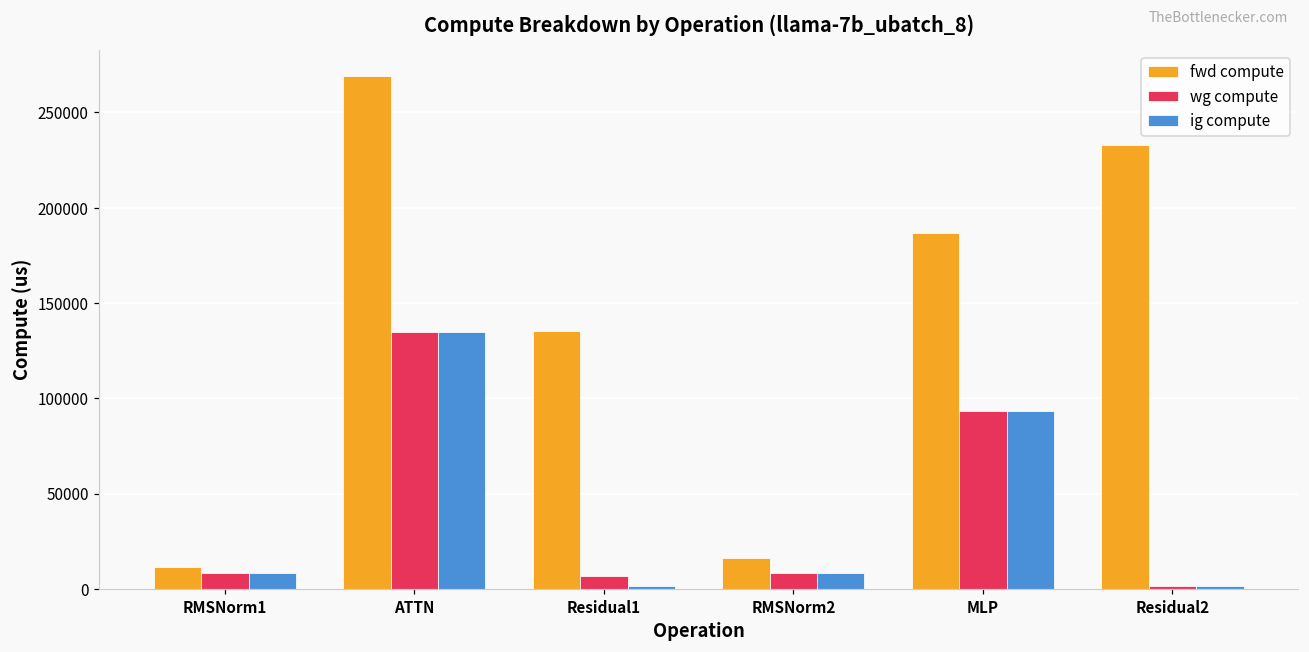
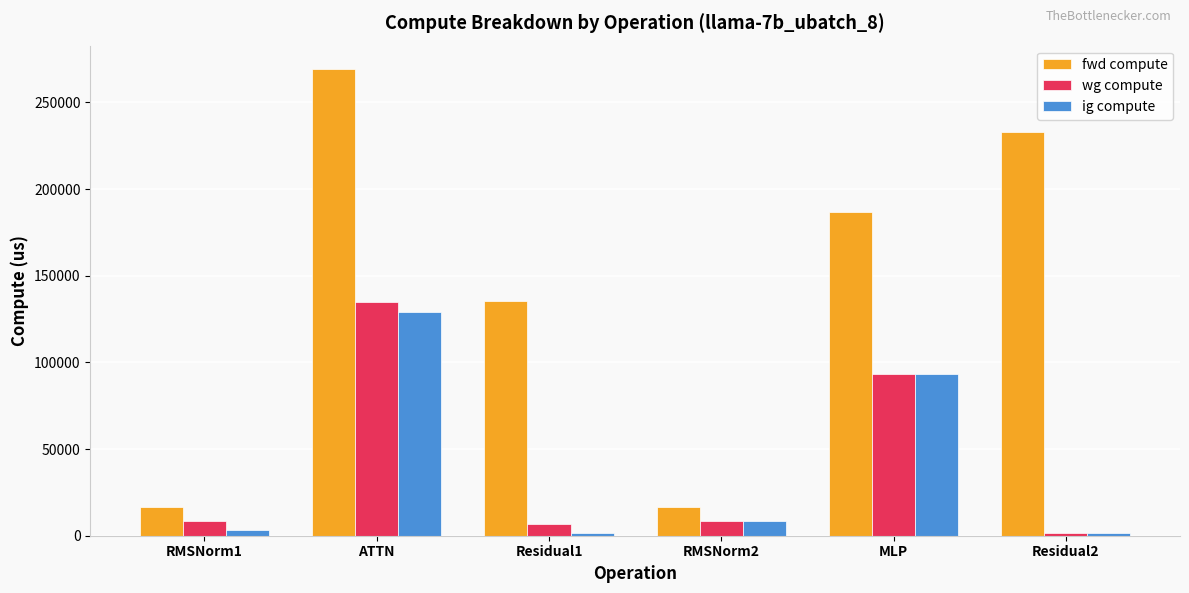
  {
    "fwd compute": {
-     "RMSNorm1": 12000,
+     "RMSNorm1": 17000,
      "ATTN": 269000,
      "Residual1": 135000,
      "RMSNorm2": 17000,
      "MLP": 187000,
      "Residual2": 233000
    },
    "wg compute": {
      "RMSNorm1": 8000,
      "ATTN": 135000,
      "Residual1": 7000,
      "RMSNorm2": 8000,
      "MLP": 93000,
      "Residual2": 2000
    },
    "ig compute": {
-     "RMSNorm1": 8000,
-     "ATTN": 135000,
+     "RMSNorm1": 3000,
+     "ATTN": 129000,
      "Residual1": 2000,
      "RMSNorm2": 8000,
      "MLP": 93000,
      "Residual2": 2000
    }
  }
